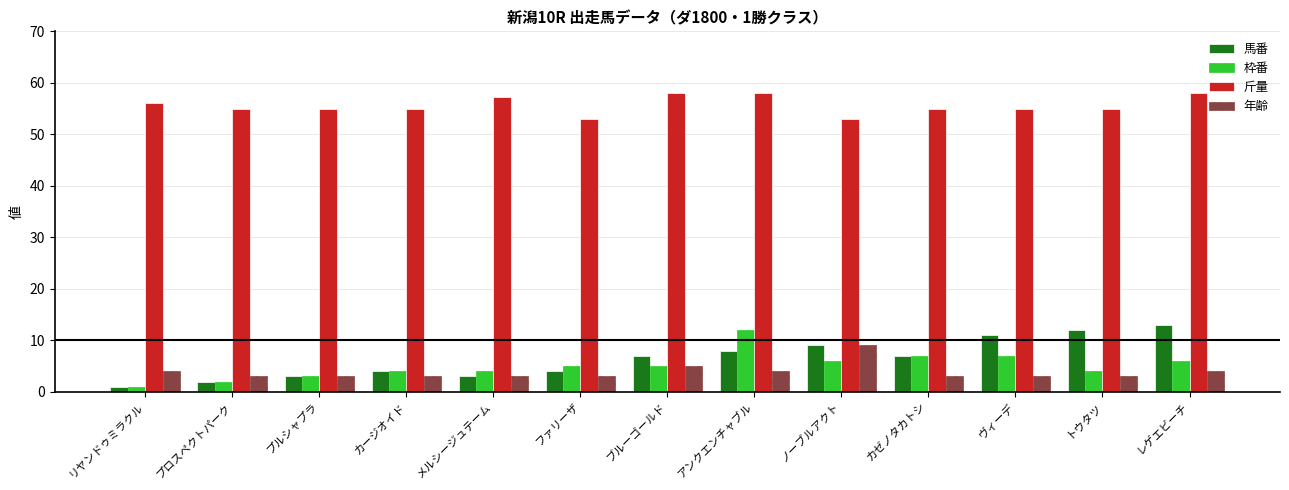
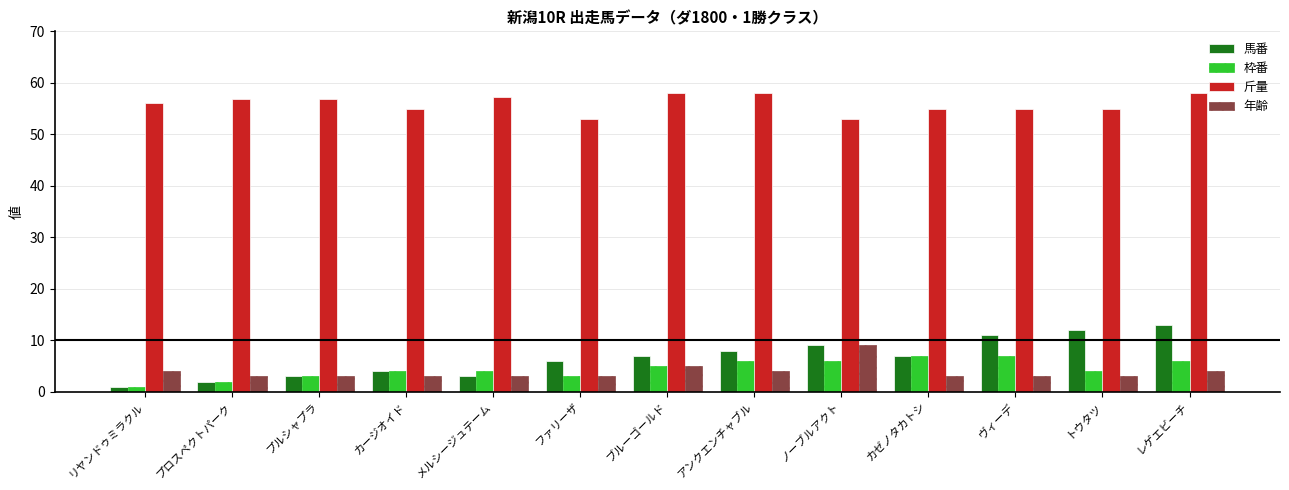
  {
    "馬番": {
      "リヤンドゥミラクル": 1,
      "プロスペクトパーク": 2,
      "プルシャプラ": 3,
      "カージオイド": 4,
      "メルシージュテーム": 3,
-     "ファリーザ": 4,
+     "ファリーザ": 6,
      "ブルーゴールド": 7,
      "アンクエンチャブル": 8,
      "ノーブルアクト": 9,
      "カゼノタカトシ": 7,
      "ヴィーデ": 11,
      "トウタツ": 12,
      "レゲエビーチ": 13
    },
    "枠番": {
      "リヤンドゥミラクル": 1,
      "プロスペクトパーク": 2,
      "プルシャプラ": 3,
      "カージオイド": 4,
      "メルシージュテーム": 4,
-     "ファリーザ": 5,
+     "ファリーザ": 3,
      "ブルーゴールド": 5,
-     "アンクエンチャブル": 12,
+     "アンクエンチャブル": 6,
      "ノーブルアクト": 6,
      "カゼノタカトシ": 7,
      "ヴィーデ": 7,
      "トウタツ": 4,
      "レゲエビーチ": 6
    },
    "斤量": {
      "リヤンドゥミラクル": 56,
-     "プロスペクトパーク": 55,
-     "プルシャプラ": 55,
+     "プロスペクトパーク": 57,
+     "プルシャプラ": 57,
      "カージオイド": 55,
      "メルシージュテーム": 57,
      "ファリーザ": 53,
      "ブルーゴールド": 58,
      "アンクエンチャブル": 58,
      "ノーブルアクト": 53,
      "カゼノタカトシ": 55,
      "ヴィーデ": 55,
      "トウタツ": 55,
      "レゲエビーチ": 58
    },
    "年齢": {
      "リヤンドゥミラクル": 4,
      "プロスペクトパーク": 3,
      "プルシャプラ": 3,
      "カージオイド": 3,
      "メルシージュテーム": 3,
      "ファリーザ": 3,
      "ブルーゴールド": 5,
      "アンクエンチャブル": 4,
      "ノーブルアクト": 9,
      "カゼノタカトシ": 3,
      "ヴィーデ": 3,
      "トウタツ": 3,
      "レゲエビーチ": 4
    }
  }
